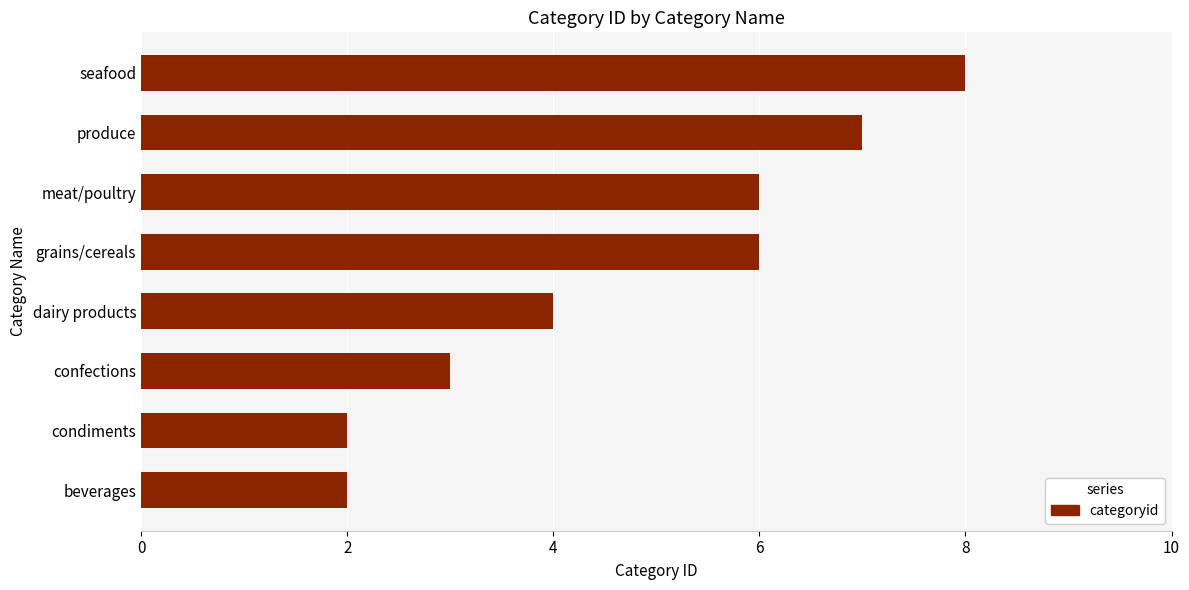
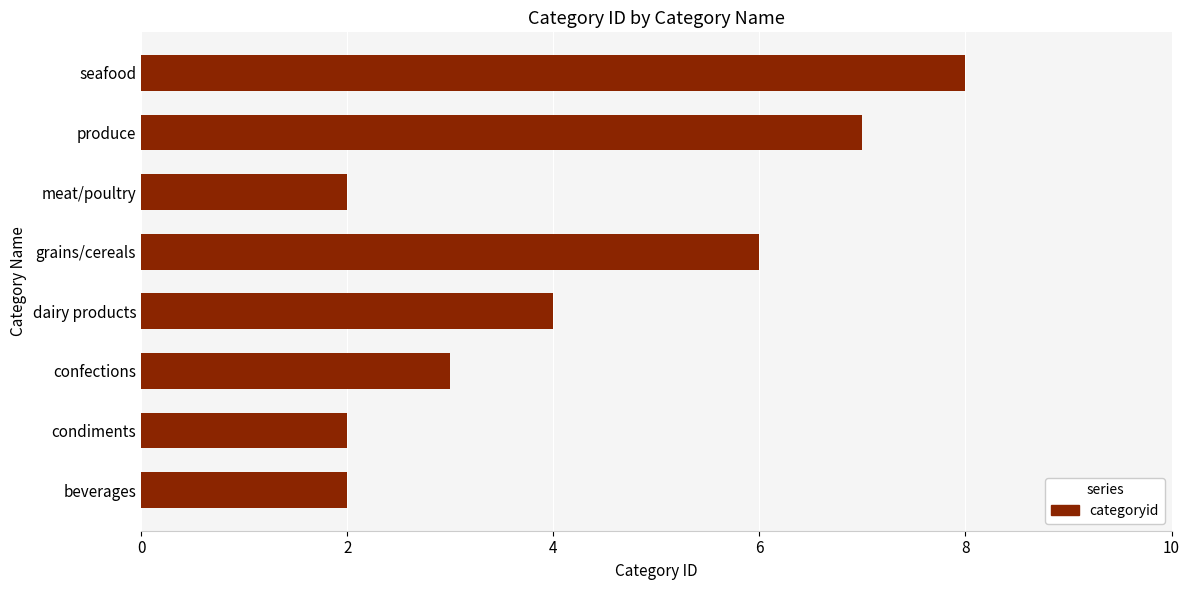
  {
    "seafood": 8,
    "produce": 7,
-   "meat/poultry": 6,
+   "meat/poultry": 2,
    "grains/cereals": 6,
    "dairy products": 4,
    "confections": 3,
    "condiments": 2,
    "beverages": 2
  }
